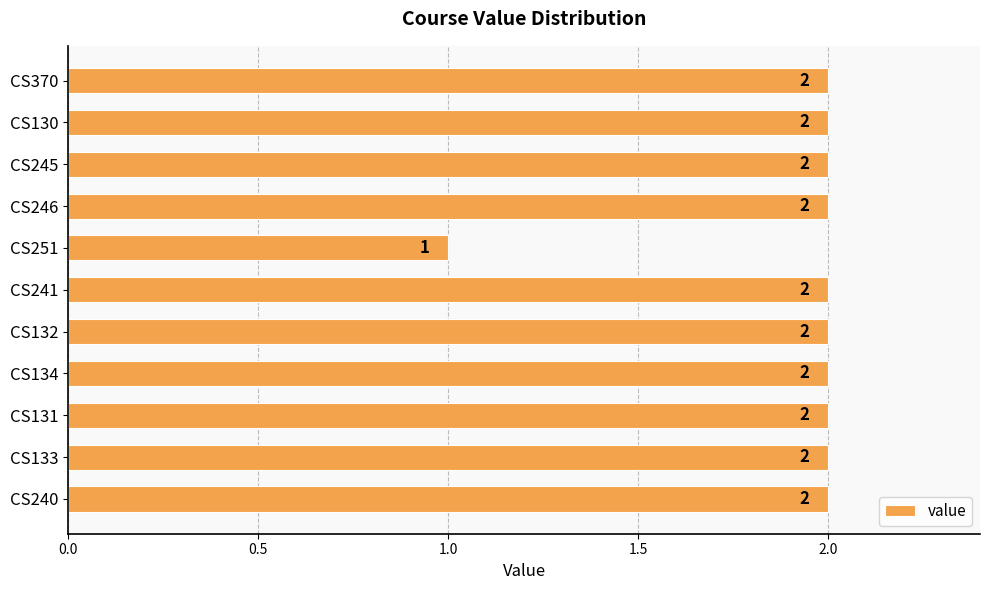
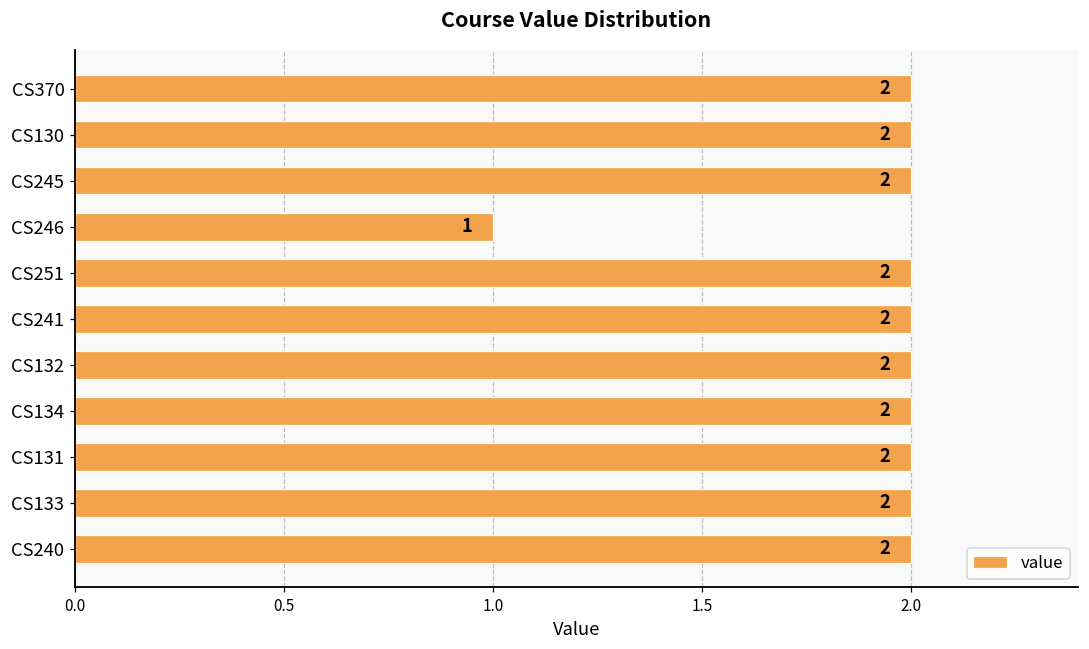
  {
    "CS370": 2,
    "CS130": 2,
    "CS245": 2,
-   "CS246": 2,
-   "CS251": 1,
+   "CS246": 1,
+   "CS251": 2,
    "CS241": 2,
    "CS132": 2,
    "CS134": 2,
    "CS131": 2,
    "CS133": 2,
    "CS240": 2
  }
